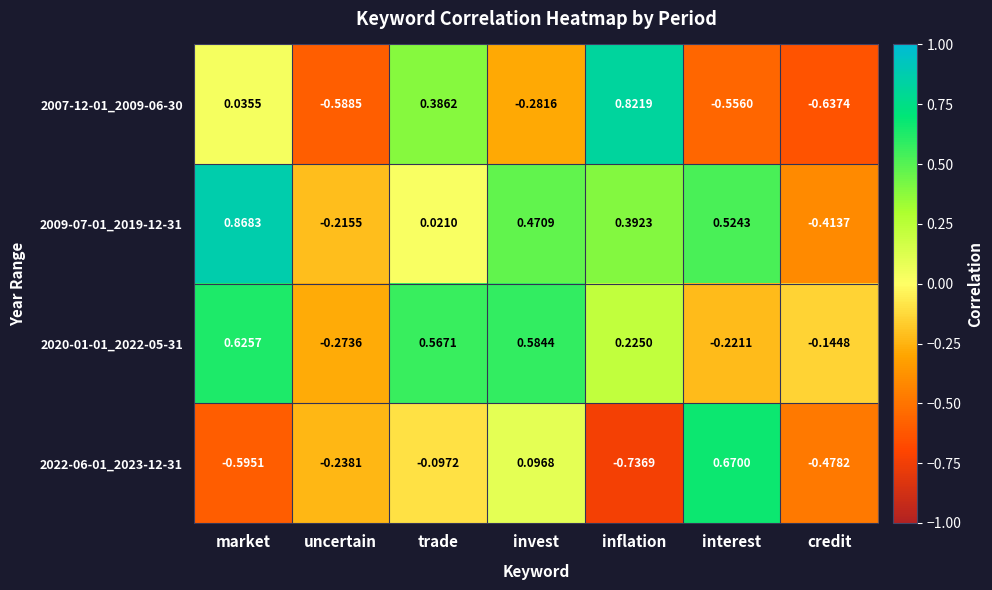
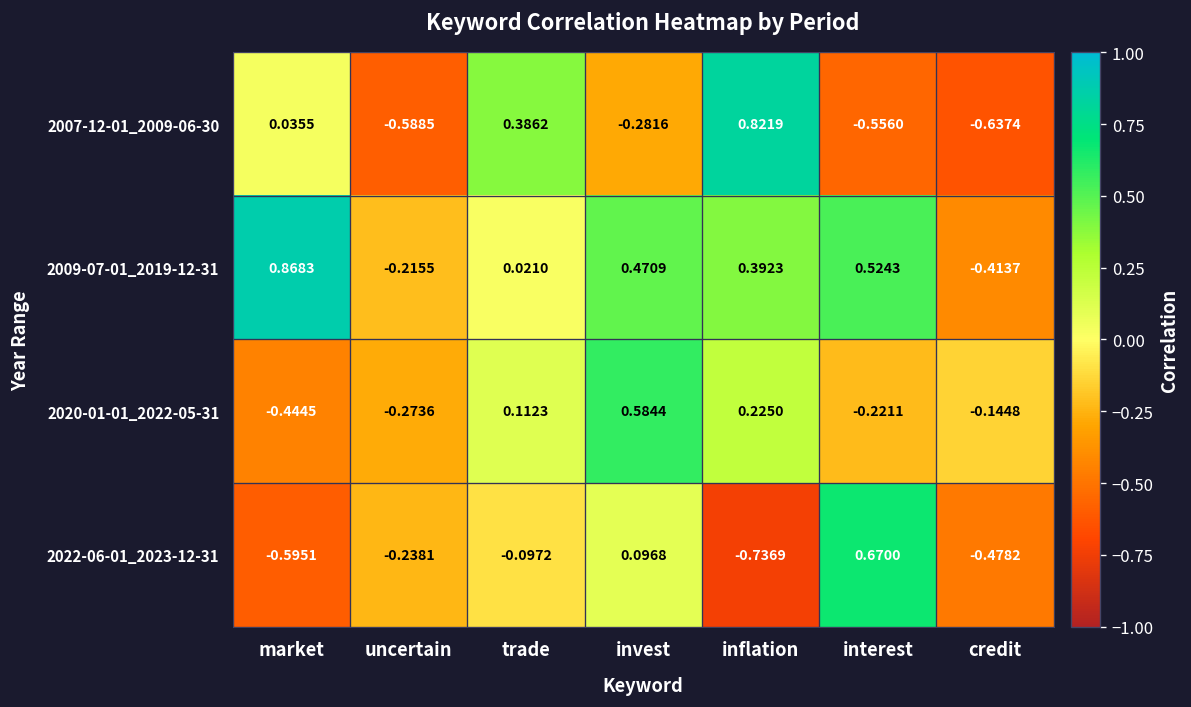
  {
    "2007-12-01_2009-06-30": {
      "market": 0.0355,
      "uncertain": -0.5885,
      "trade": 0.3862,
      "invest": -0.2816,
      "inflation": 0.8219,
      "interest": -0.5560,
      "credit": -0.6374
    },
    "2009-07-01_2019-12-31": {
      "market": 0.8683,
      "uncertain": -0.2155,
      "trade": 0.0210,
      "invest": 0.4709,
      "inflation": 0.3923,
      "interest": 0.5243,
      "credit": -0.4137
    },
    "2020-01-01_2022-05-31": {
-     "market": 0.6257,
+     "market": -0.4445,
      "uncertain": -0.2736,
-     "trade": 0.5671,
+     "trade": 0.1123,
      "invest": 0.5844,
      "inflation": 0.2250,
      "interest": -0.2211,
      "credit": -0.1448
    },
    "2022-06-01_2023-12-31": {
      "market": -0.5951,
      "uncertain": -0.2381,
      "trade": -0.0972,
      "invest": 0.0968,
      "inflation": -0.7369,
      "interest": 0.6700,
      "credit": -0.4782
    }
  }
